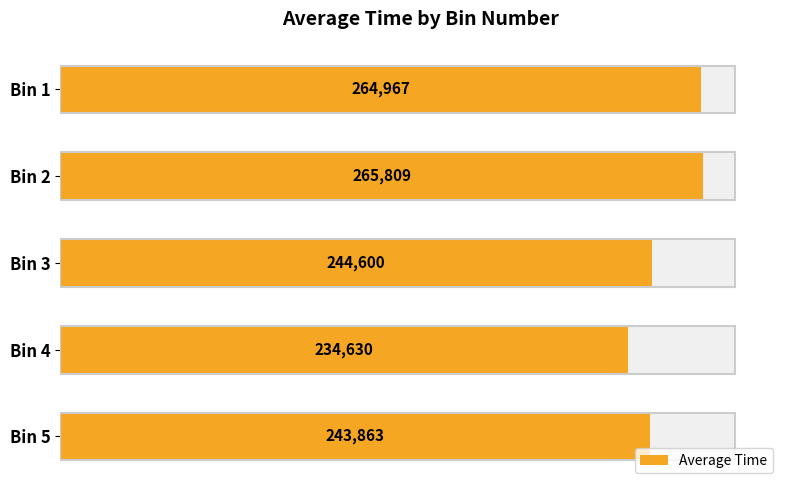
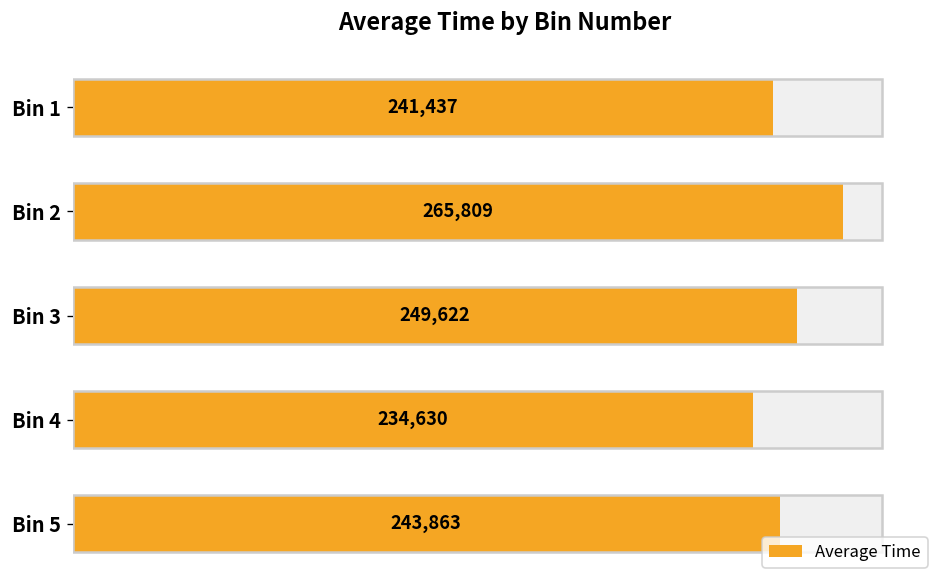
  {
    "Average Time": {
-     "Bin 1": "264,967",
-     "Bin 3": "244,600"
+     "Bin 1": "241,437",
+     "Bin 3": "249,622"
    }
  }
